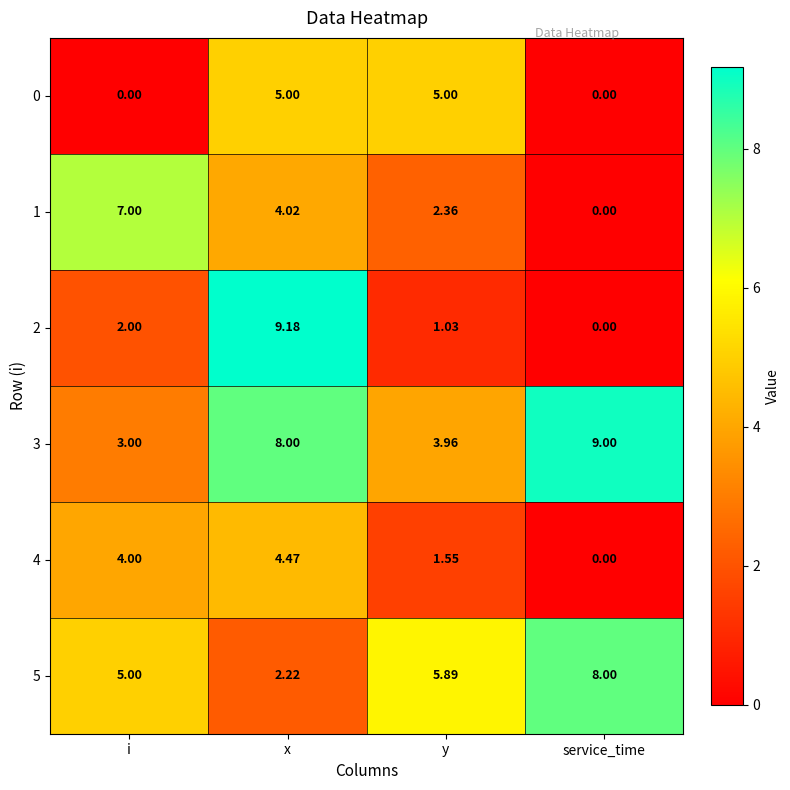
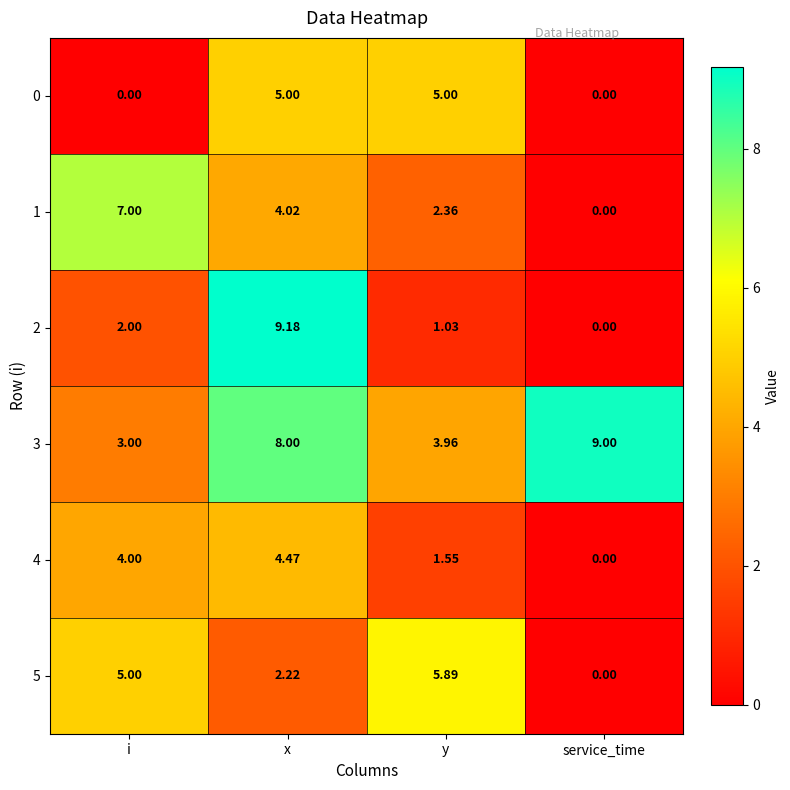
  {
    "0": {
      "i": 0.00,
      "x": 5.00,
      "y": 5.00,
      "service_time": 0.00
    },
    "1": {
      "i": 7.00,
      "x": 4.02,
      "y": 2.36,
      "service_time": 0.00
    },
    "2": {
      "i": 2.00,
      "x": 9.18,
      "y": 1.03,
      "service_time": 0.00
    },
    "3": {
      "i": 3.00,
      "x": 8.00,
      "y": 3.96,
      "service_time": 9.00
    },
    "4": {
      "i": 4.00,
      "x": 4.47,
      "y": 1.55,
      "service_time": 0.00
    },
    "5": {
      "i": 5.00,
      "x": 2.22,
      "y": 5.89,
-     "service_time": 8.00
+     "service_time": 0.00
    }
  }
